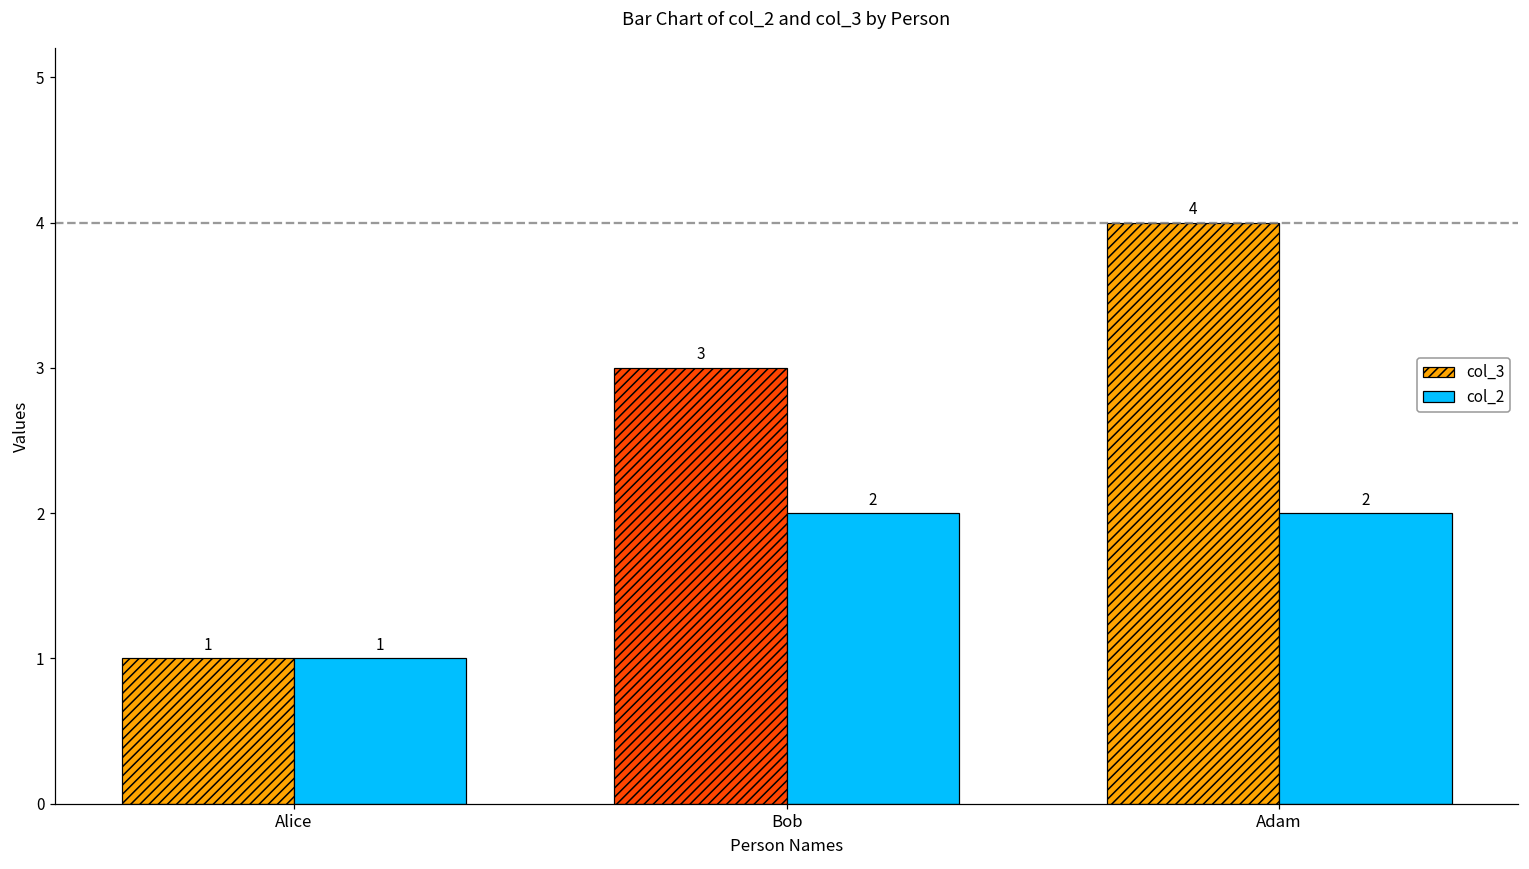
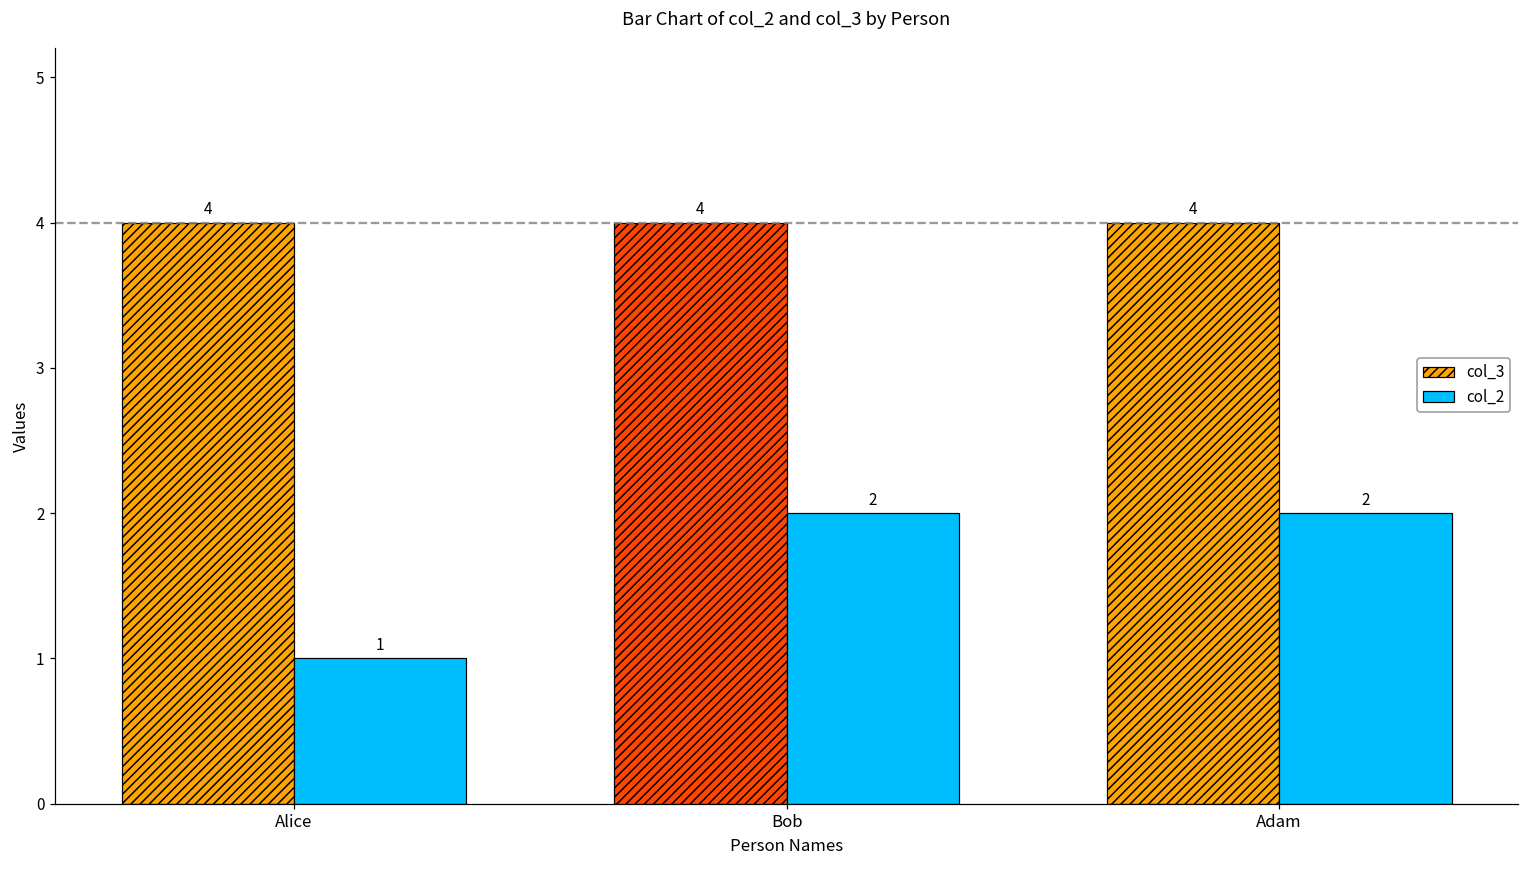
  {
    "col_3": {
-     "Alice": 1,
-     "Bob": 3,
+     "Alice": 4,
+     "Bob": 4,
      "Adam": 4
    },
    "col_2": {
      "Alice": 1,
      "Bob": 2,
      "Adam": 2
    }
  }
